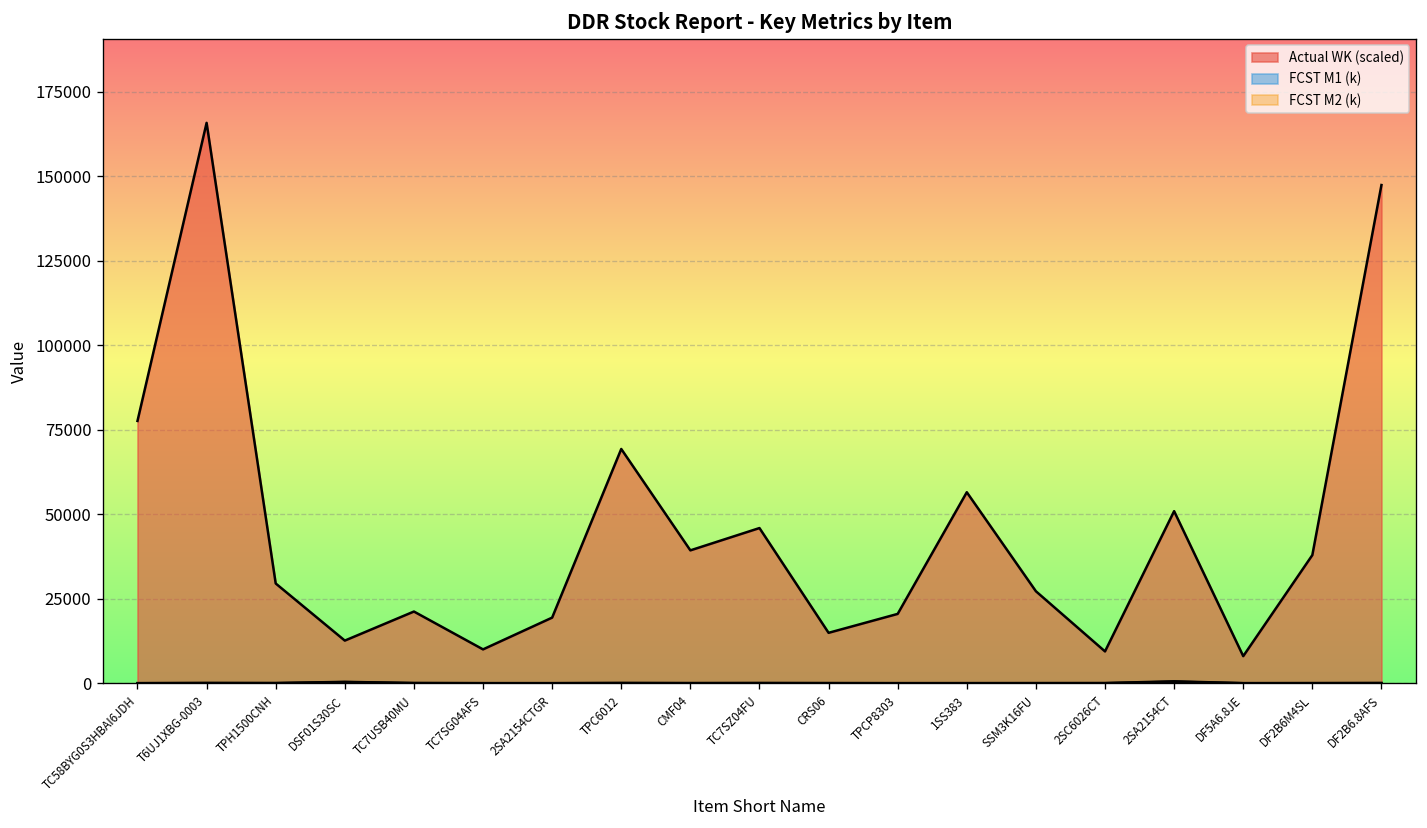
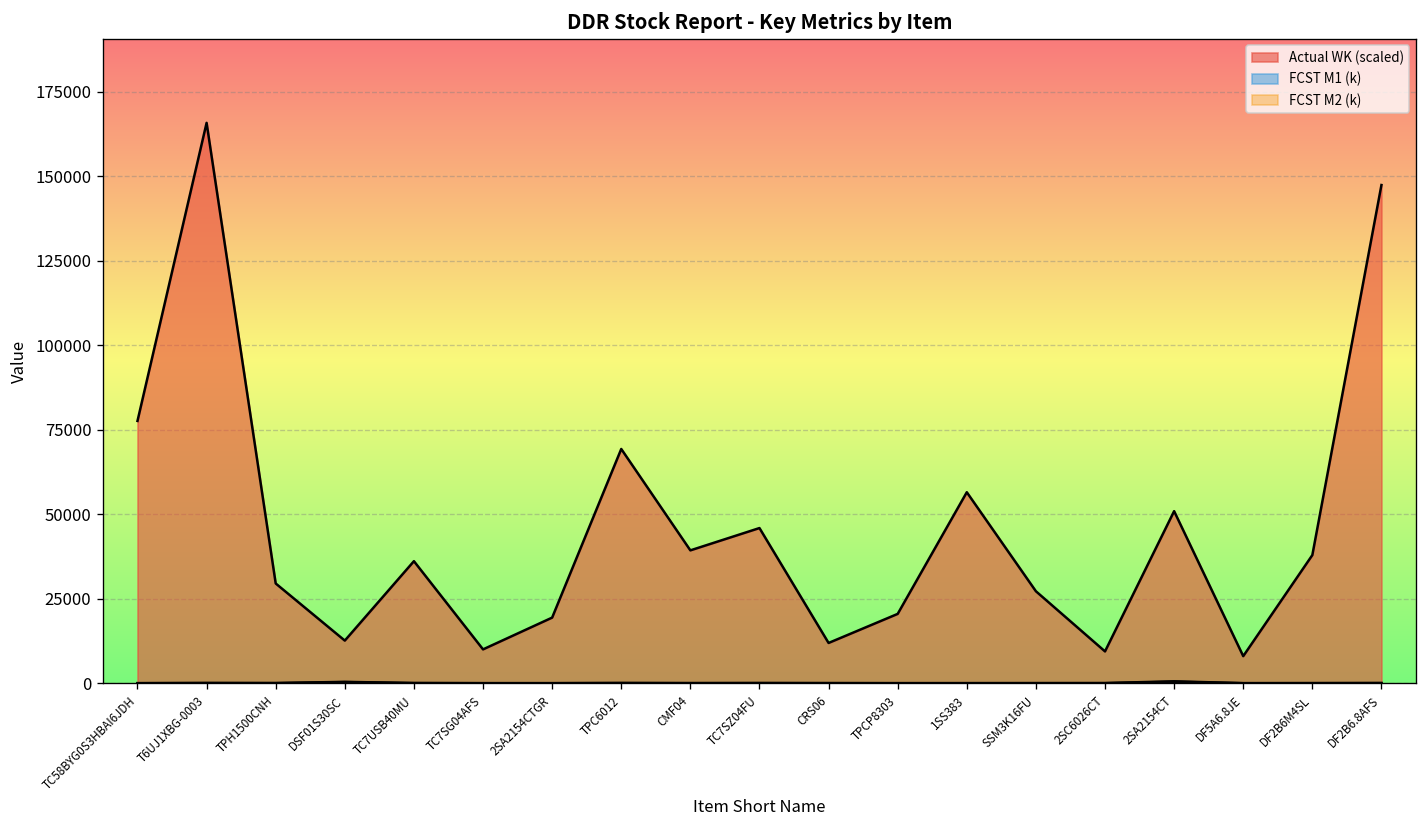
  {
    "Actual WK (scaled)": {
      "TC58BYG0S3HBAI6JDH": 78000,
      "T6UJ1XBG-0003": 166000,
      "TPH1500CNH": 30000,
      "DSF01S30SC": 13000,
-     "TC7USB40MU": 21000,
+     "TC7USB40MU": 36000,
      "TC7SG04AFS": 10000,
      "2SA2154CTGR": 19000,
      "TPC6012": 69000,
      "CMF04": 39000,
      "TC7SZ04FU": 46000,
-     "CRS06": 15000,
+     "CRS06": 12000,
      "TPCP8303": 21000,
      "1SS383": 57000,
      "SSM3K16FU": 27000,
      "2SC6026CT": 9000,
      "2SA2154CT": 51000,
      "DF5A6.8JE": 8000,
      "DF2B6M4SL": 38000,
      "DF2B6.8AFS": 147000
    },
    "FCST M2 (k)": {
      "TC58BYG0S3HBAI6JDH": 0,
      "T6UJ1XBG-0003": 0,
      "TPH1500CNH": 0,
      "DSF01S30SC": 0,
      "TC7USB40MU": 0,
      "TC7SG04AFS": 0,
      "2SA2154CTGR": 0,
      "TPC6012": 0,
      "CMF04": 0,
      "TC7SZ04FU": 0,
      "CRS06": 0,
      "TPCP8303": 0,
      "1SS383": 0,
      "SSM3K16FU": 0,
      "2SC6026CT": 0,
      "DF5A6.8JE": 0,
      "DF2B6M4SL": 0,
      "DF2B6.8AFS": 0
    }
  }
